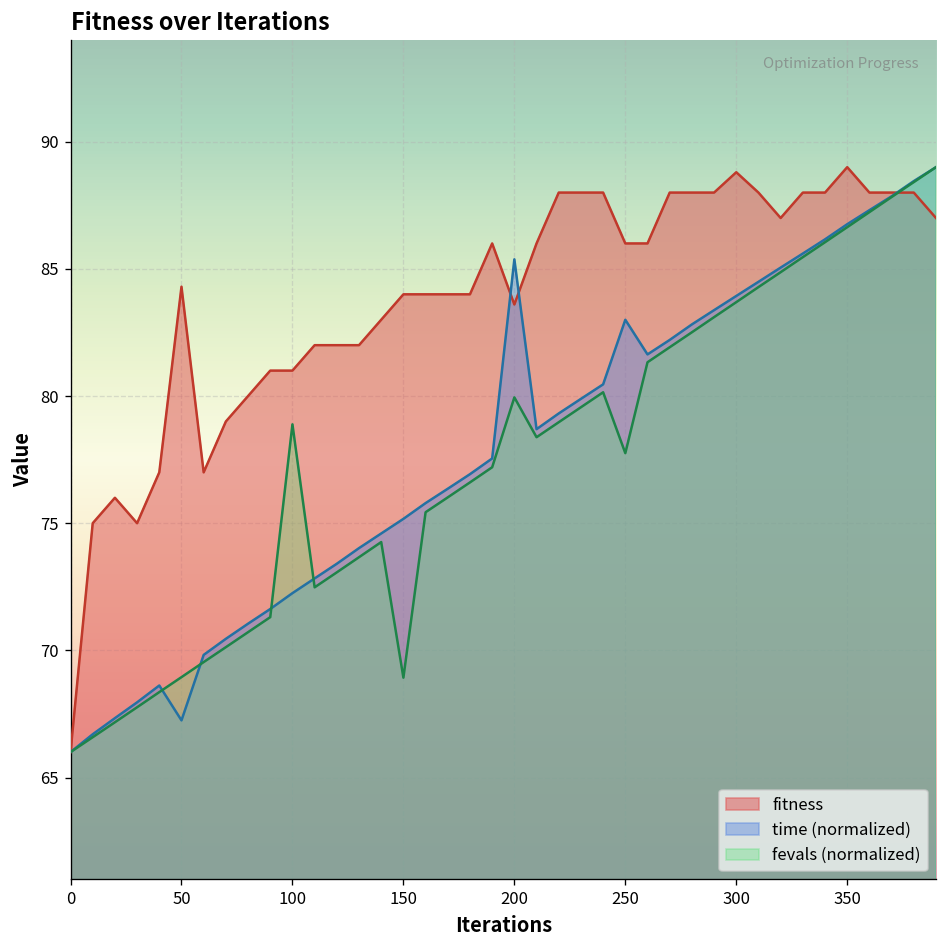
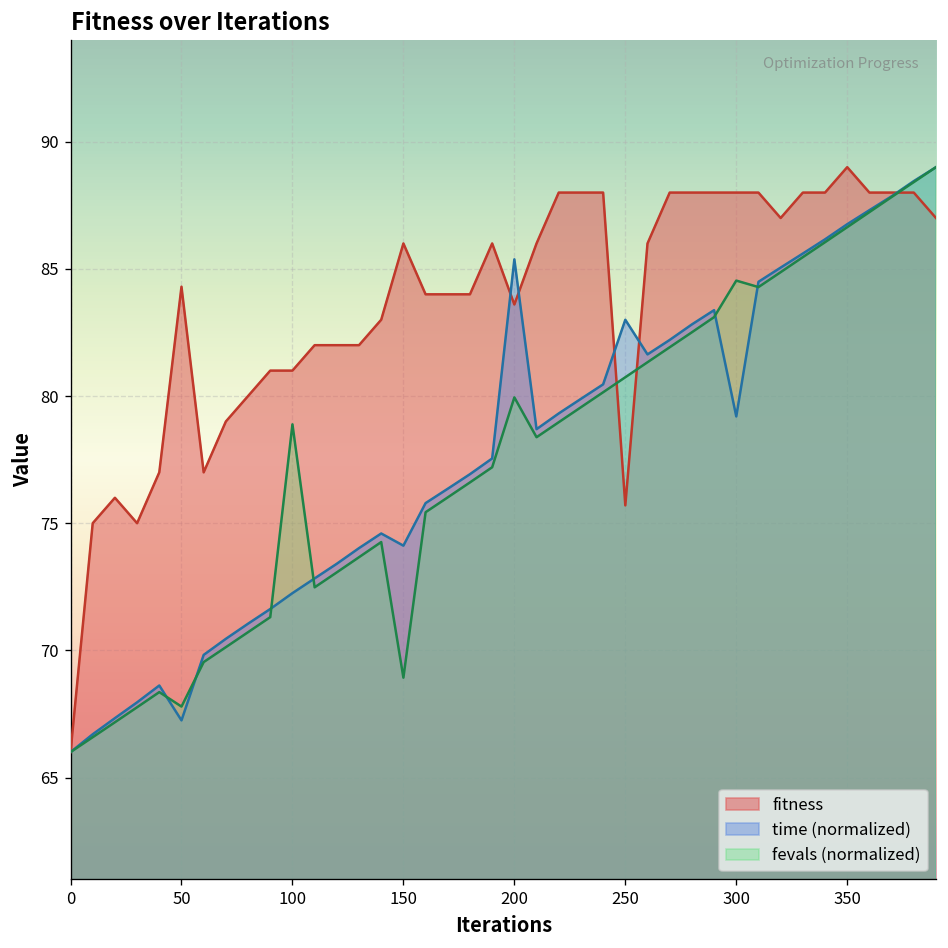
  {
    "fitness": {
      "50": 84.3,
      "100": 81.0,
-     "150": 84,
+     "150": 86,
      "200": 83.6,
-     "250": 86.0,
-     "300": 88.8,
+     "250": 75.7,
+     "300": 88.0,
      "350": 89.0
    },
    "time (normalized)": {
      "50": 67.2,
      "100": 72.3,
-     "150": 75.2,
+     "150": 74.1,
      "200": 85.4,
      "250": 83.0,
-     "300": 83.9
+     "300": 79.2
    },
    "fevals (normalized)": {
-     "50": 68.9,
+     "50": 67.8,
      "100": 78.9,
      "150": 68.9,
      "200": 79.9,
-     "250": 77.8,
-     "300": 83.7
+     "250": 80.7,
+     "300": 84.5
    }
  }
